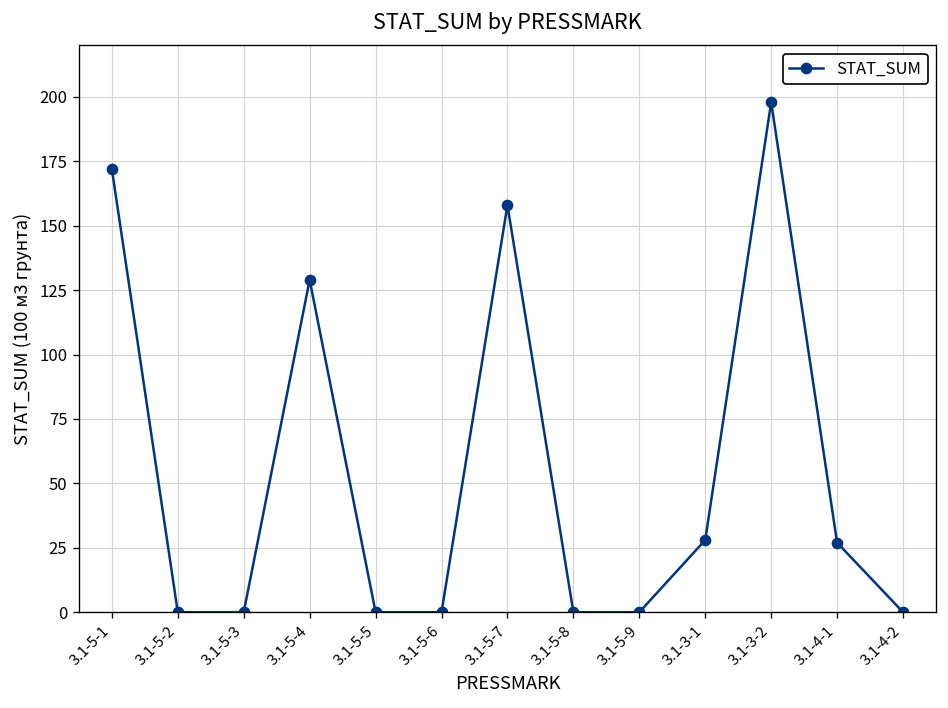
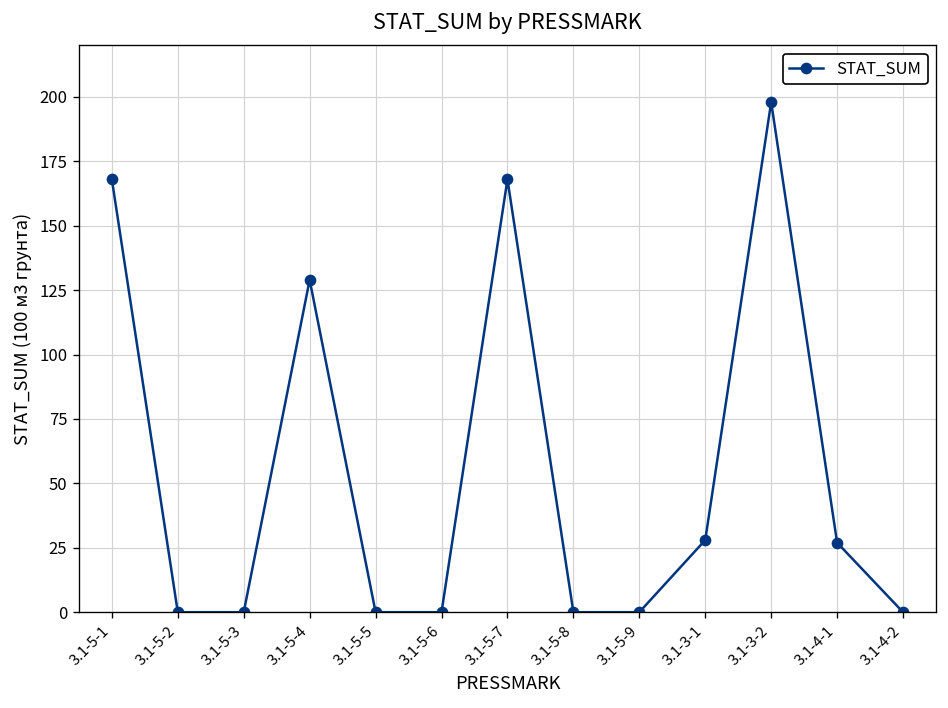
  {
-   "3.1-5-1": 172,
+   "3.1-5-1": 168,
    "3.1-5-2": 0,
    "3.1-5-3": 0,
    "3.1-5-4": 129,
    "3.1-5-5": 0,
    "3.1-5-6": 0,
-   "3.1-5-7": 158,
+   "3.1-5-7": 168,
    "3.1-5-8": 0,
    "3.1-5-9": 0,
    "3.1-3-1": 28,
    "3.1-3-2": 198,
    "3.1-4-1": 27,
    "3.1-4-2": 0
  }
